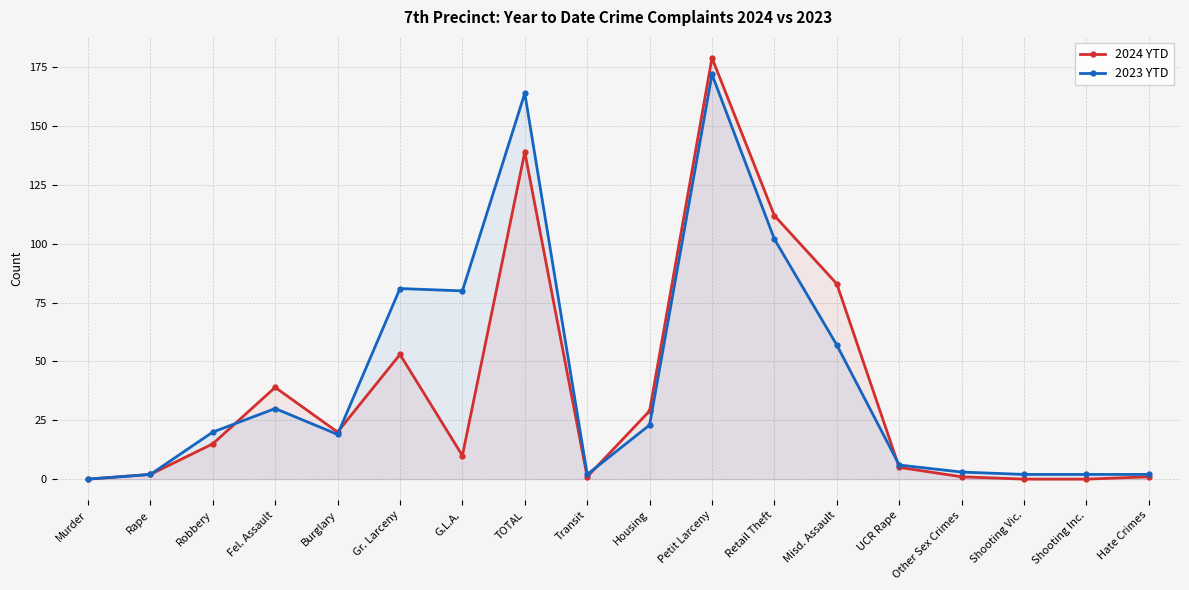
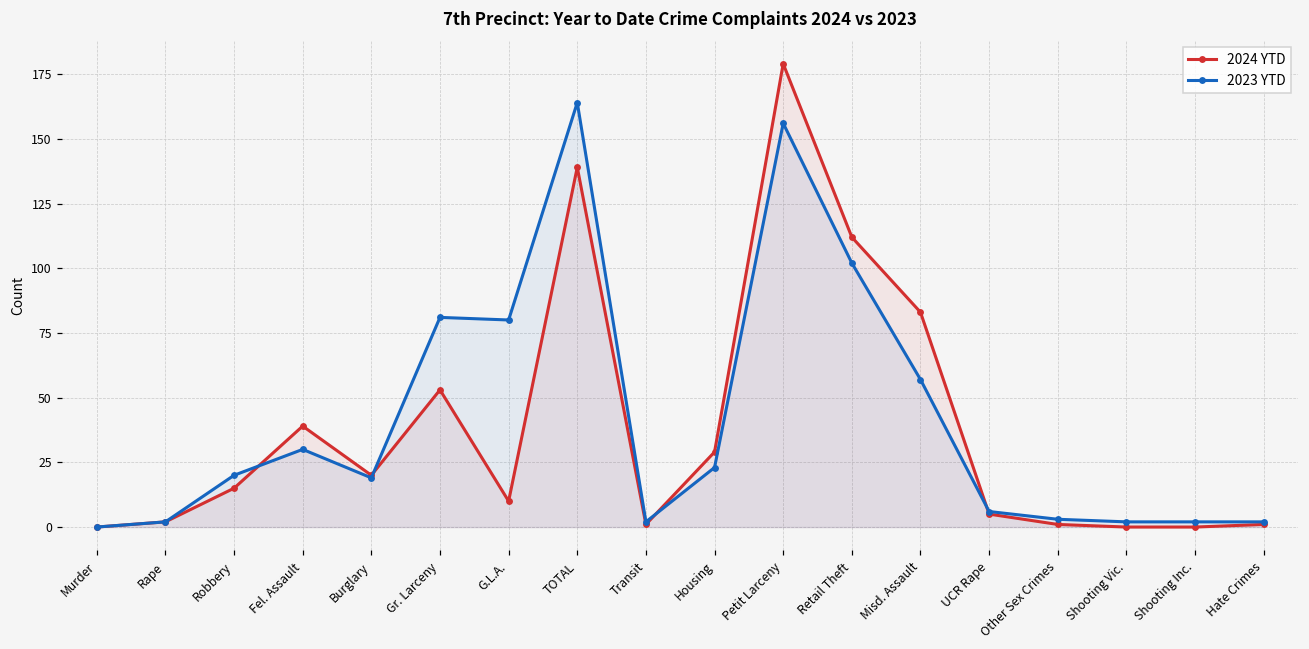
  {
    "2024 YTD": {
      "Robbery": 15,
      "Fel. Assault": 39,
      "Gr. Larceny": 53,
      "G.L.A.": 10,
      "TOTAL": 139,
      "Housing": 29,
      "Petit Larceny": 179,
      "Retail Theft": 112,
      "Misd. Assault": 83,
      "Other Sex Crimes": 1,
      "Shooting Vic.": 0,
      "Shooting Inc.": 0
    },
    "2023 YTD": {
      "Robbery": 20,
      "Fel. Assault": 30,
      "Gr. Larceny": 81,
      "G.L.A.": 80,
      "TOTAL": 164,
      "Housing": 23,
-     "Petit Larceny": 172,
+     "Petit Larceny": 156,
      "Retail Theft": 102,
      "Misd. Assault": 57,
      "Other Sex Crimes": 3,
      "Shooting Vic.": 2,
      "Shooting Inc.": 2
    }
  }
